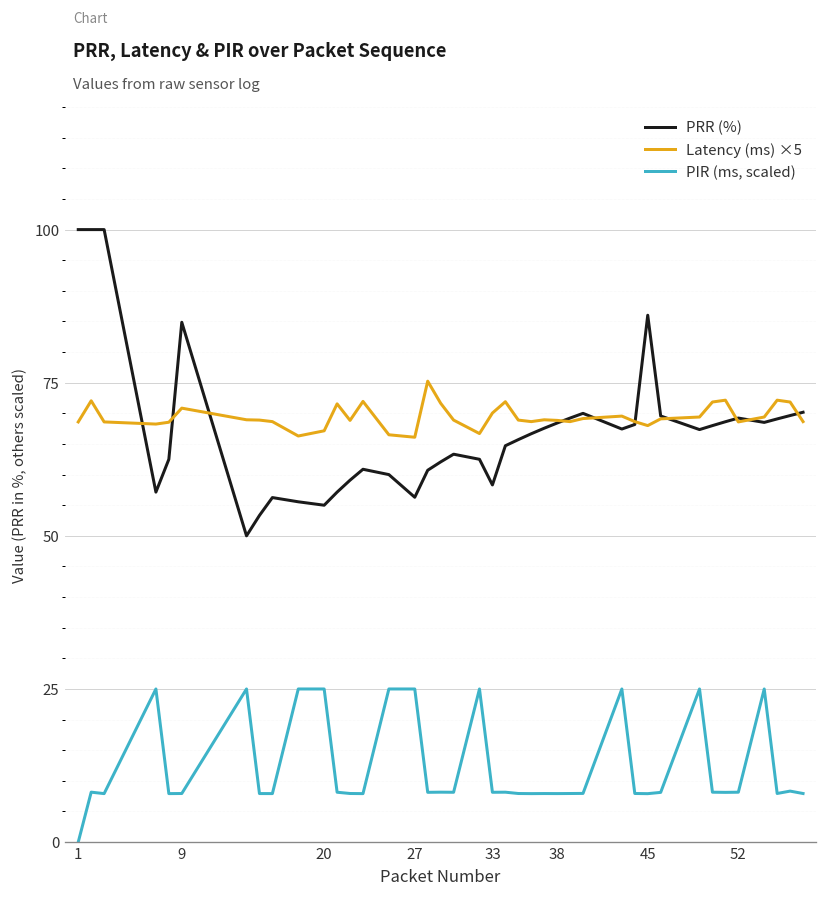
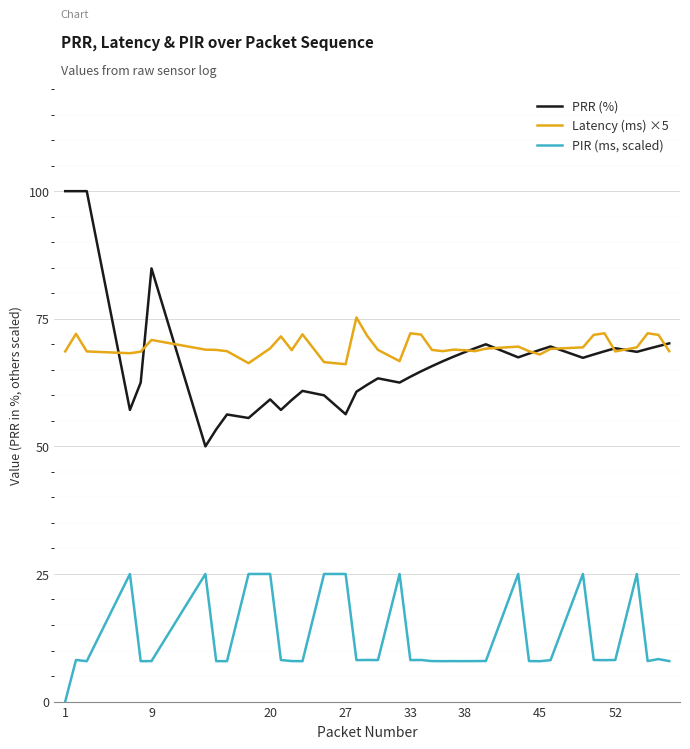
  {
    "PRR (%)": {
      "1": 100,
      "9": 85,
-     "20": 55,
+     "20": 59,
      "27": 56,
-     "33": 58,
-     "45": 86,
+     "33": 64,
+     "45": 69,
      "52": 69
    },
    "Latency (ms) ×5": {
      "1": 69,
      "9": 71,
-     "20": 67,
+     "20": 69,
      "27": 66,
-     "33": 70,
+     "33": 72,
      "45": 68,
      "52": 69
    },
    "PIR (ms, scaled)": {
      "1": 0,
      "9": 8,
      "20": 25,
      "27": 25,
      "33": 8,
      "38": 8,
      "45": 8,
      "52": 8
    }
  }
